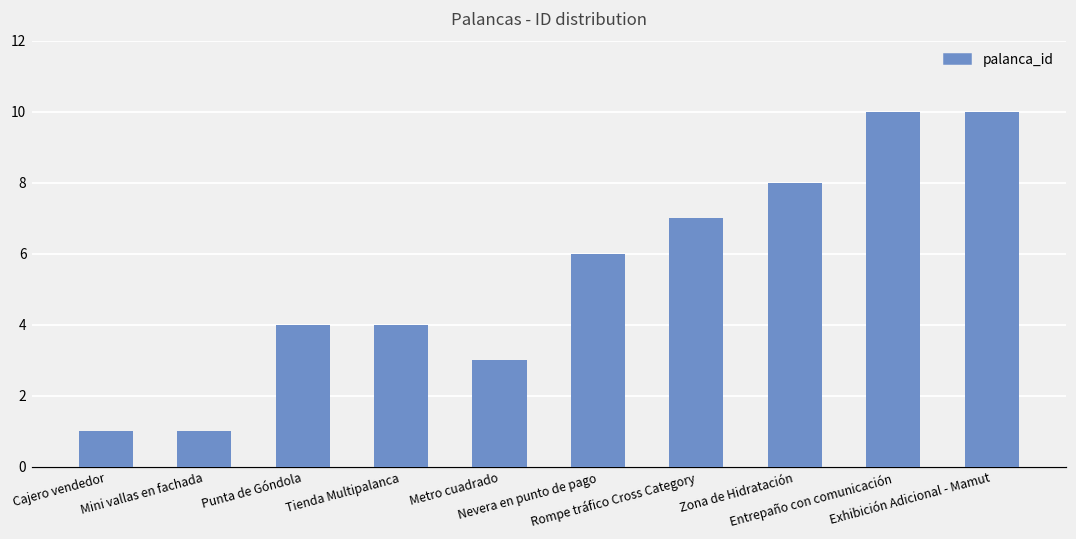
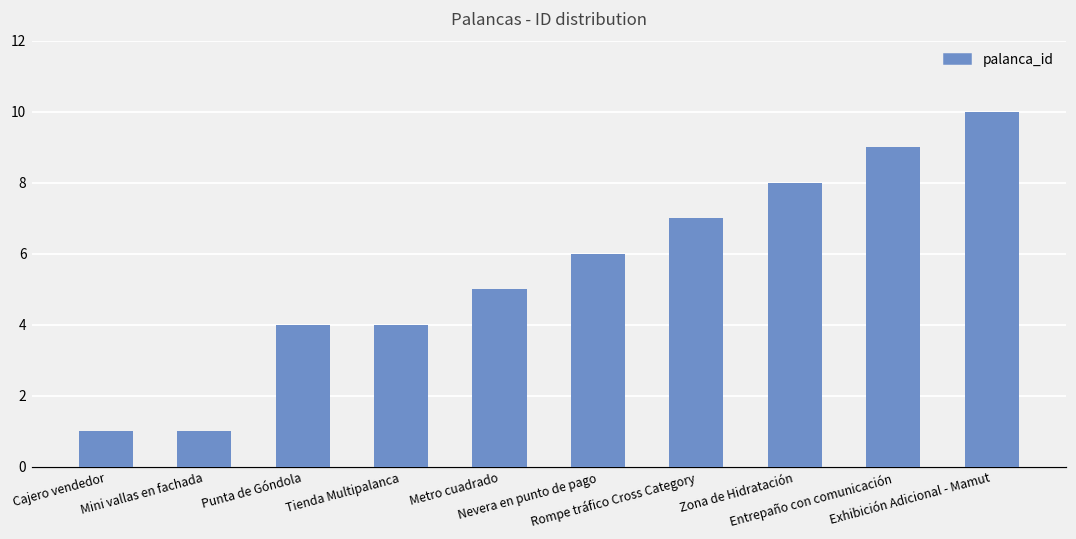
  {
    "Cajero vendedor": 1,
    "Mini vallas en fachada": 1,
    "Punta de Góndola": 4,
    "Tienda Multipalanca": 4,
-   "Metro cuadrado": 3,
+   "Metro cuadrado": 5,
    "Nevera en punto de pago": 6,
    "Rompe tráfico Cross Category": 7,
    "Zona de Hidratación": 8,
-   "Entrepaño con comunicación": 10,
+   "Entrepaño con comunicación": 9,
    "Exhibición Adicional - Mamut": 10
  }
